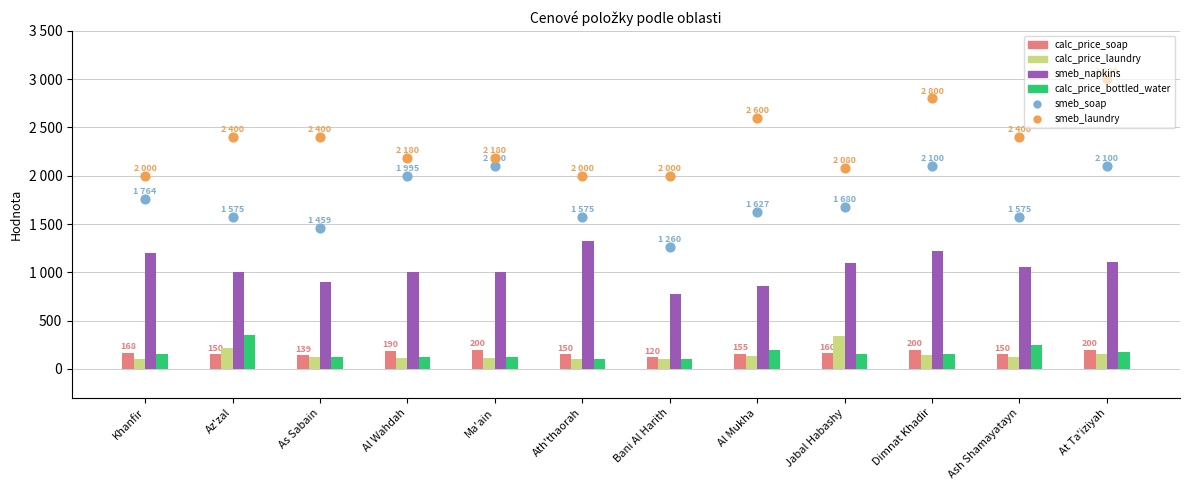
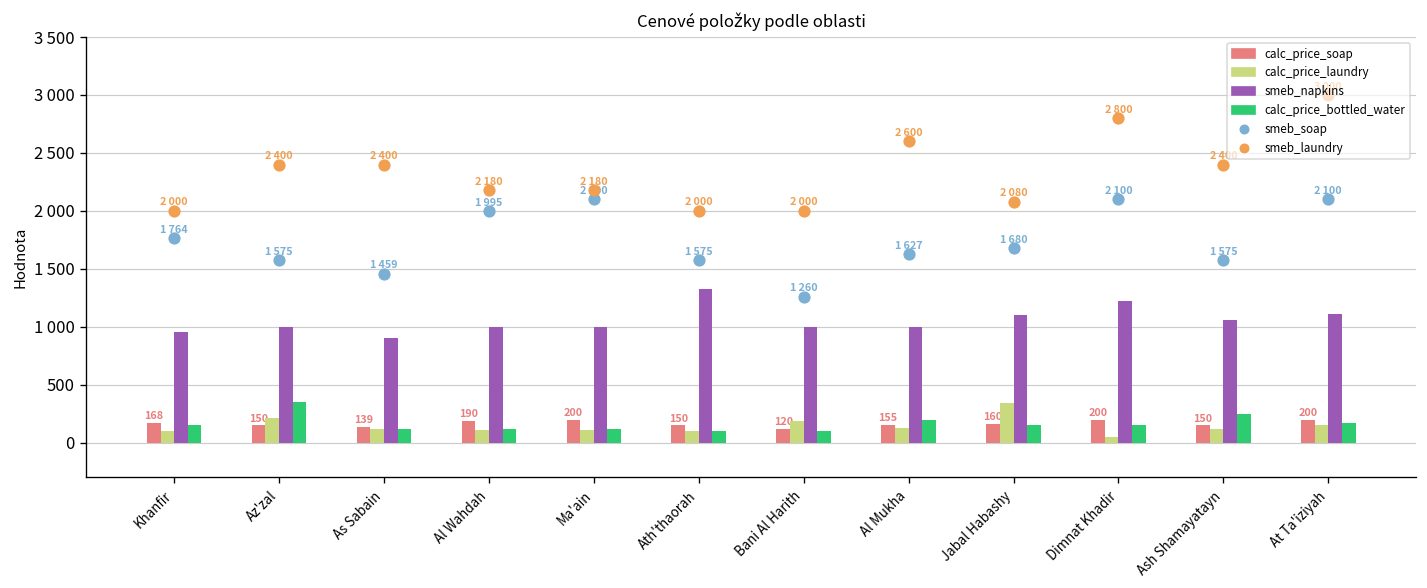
  {
    "calc_price_laundry": {
      "Khanfir": 100,
      "Az'zal": 200,
      "As Sabain": 100,
      "Al Wahdah": 100,
      "Ma'ain": 100,
      "Ath'thaorah": 100,
-     "Bani Al Harith": 100,
+     "Bani Al Harith": 200,
      "Al Mukha": 100,
      "Jabal Habashy": 300,
-     "Dimnat Khadir": 100,
+     "Dimnat Khadir": 0,
      "Ash Shamayatayn": 100,
      "At Ta'iziyah": 200
    },
    "smeb_napkins": {
-     "Khanfir": 1200,
+     "Khanfir": 1000,
      "Az'zal": 1000,
      "As Sabain": 900,
      "Al Wahdah": 1000,
      "Ma'ain": 1000,
      "Ath'thaorah": 1300,
-     "Bani Al Harith": 800,
-     "Al Mukha": 900,
+     "Bani Al Harith": 1000,
+     "Al Mukha": 1000,
      "Jabal Habashy": 1100,
      "Dimnat Khadir": 1200,
      "Ash Shamayatayn": 1100,
      "At Ta'iziyah": 1100
    },
    "calc_price_bottled_water": {
      "Khanfir": 200,
      "Az'zal": 400,
      "As Sabain": 100,
      "Al Wahdah": 100,
      "Ma'ain": 100,
      "Ath'thaorah": 100,
      "Bani Al Harith": 100,
      "Al Mukha": 200,
      "Jabal Habashy": 200,
      "Dimnat Khadir": 200,
      "Ash Shamayatayn": 200,
      "At Ta'iziyah": 200
    }
  }
